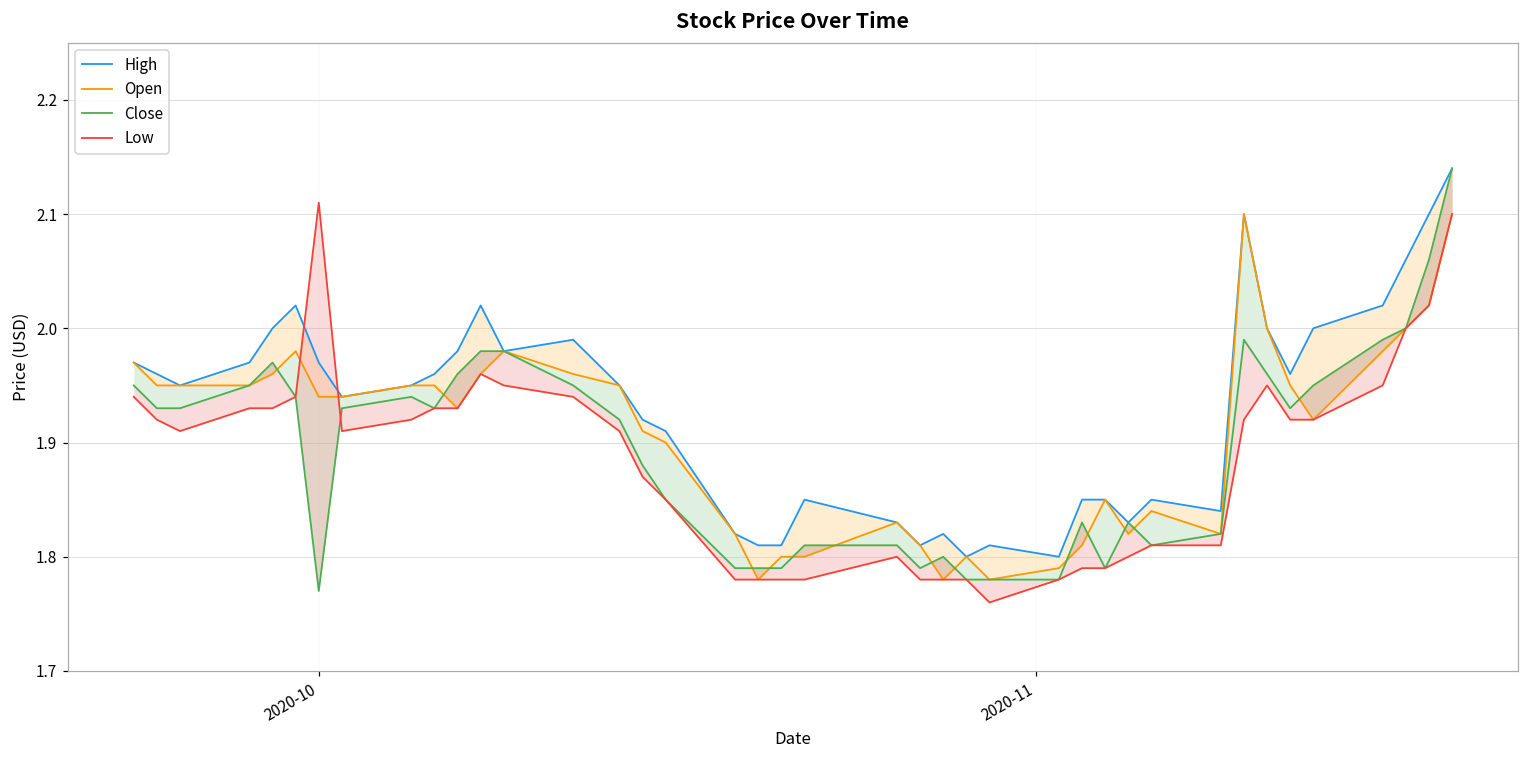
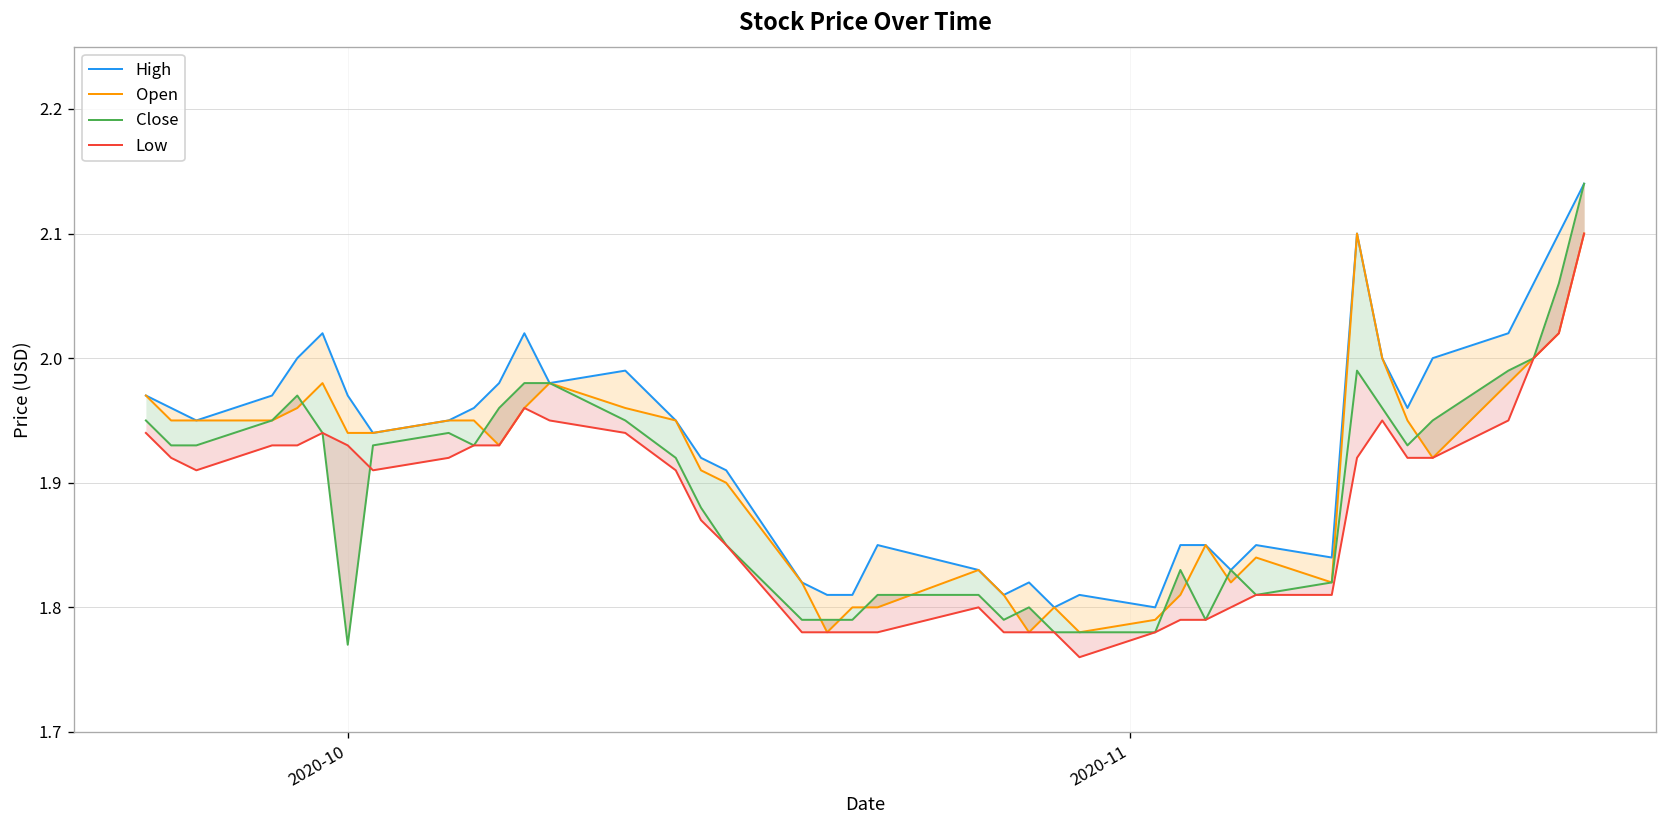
  {
    "High": {
      "2020-10": 1.97
    },
    "Close": {
      "2020-10": 1.77
    },
    "Low": {
-     "2020-10": 2.11
+     "2020-10": 1.93
    }
  }
